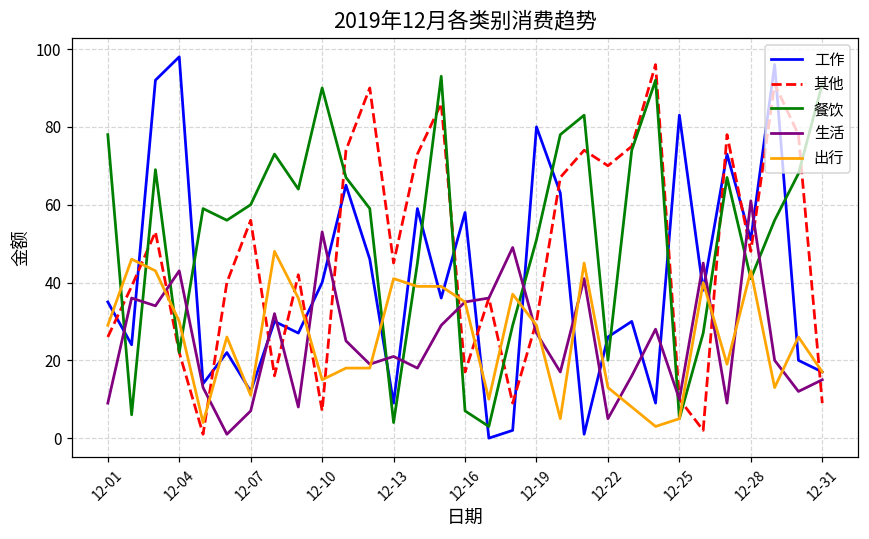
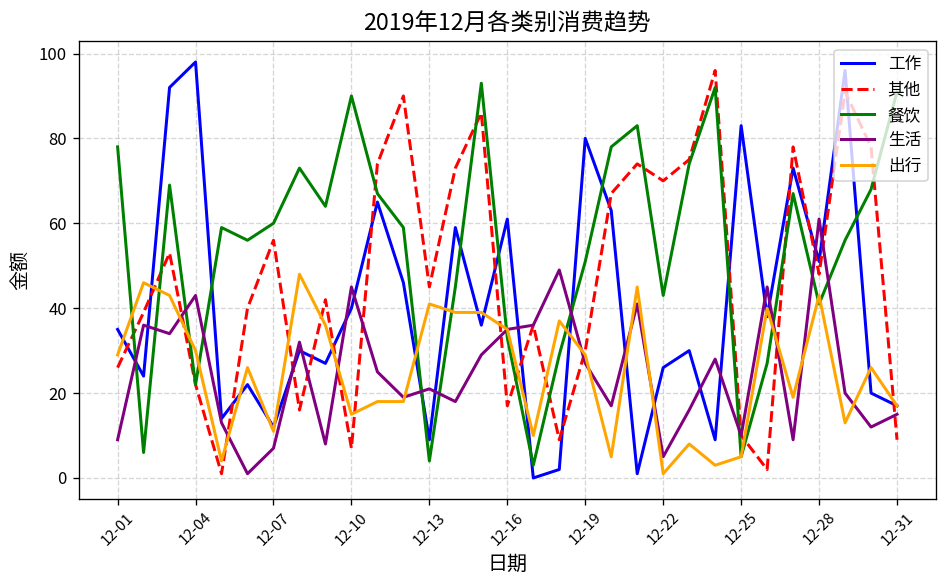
  {
    "工作": {
      "12-01": 35,
      "12-04": 98,
      "12-07": 12,
      "12-10": 40,
      "12-13": 9,
-     "12-16": 58,
+     "12-16": 61,
      "12-19": 80,
      "12-22": 26,
      "12-25": 83,
      "12-28": 51
    },
    "其他": {
      "12-01": 26,
      "12-07": 56,
      "12-10": 7,
      "12-13": 45,
      "12-16": 17,
      "12-19": 30,
      "12-22": 70,
      "12-28": 48,
      "12-31": 9
    },
    "餐饮": {
      "12-01": 78,
      "12-07": 60,
      "12-10": 90,
      "12-13": 4,
-     "12-16": 7,
+     "12-16": 33,
      "12-19": 51,
-     "12-22": 20,
+     "12-22": 43,
      "12-28": 41
    },
    "生活": {
      "12-01": 9,
      "12-04": 43,
      "12-07": 7,
-     "12-10": 53,
+     "12-10": 45,
      "12-13": 21,
      "12-19": 27,
      "12-22": 5,
      "12-28": 61,
      "12-31": 15
    },
    "出行": {
      "12-01": 29,
      "12-04": 30,
      "12-07": 11,
      "12-10": 15,
      "12-13": 41,
      "12-19": 29,
-     "12-22": 13,
+     "12-22": 1,
      "12-28": 43
    }
  }
